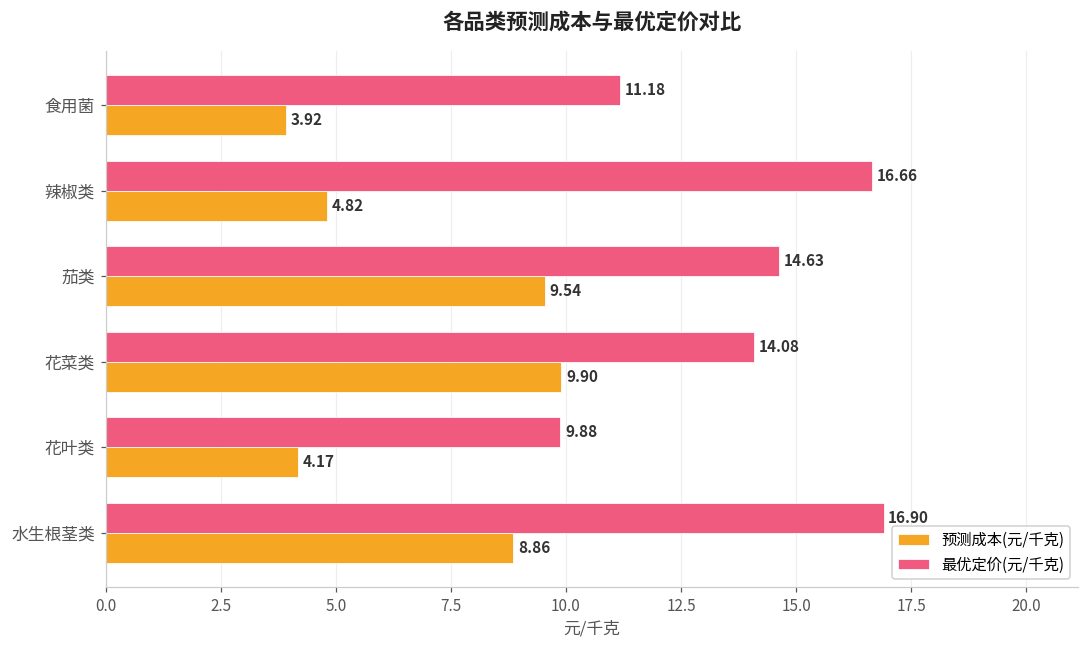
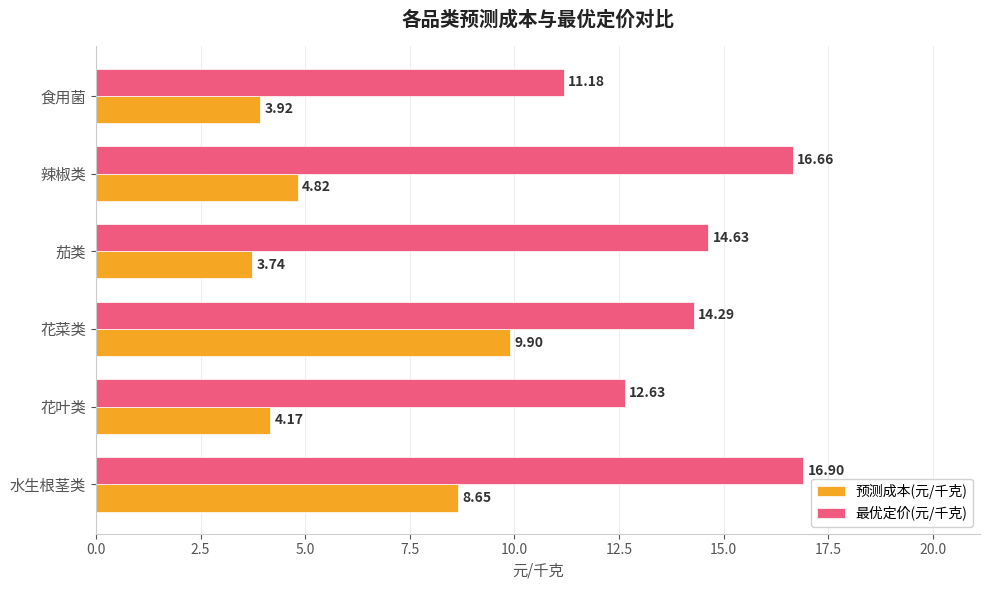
  {
    "预测成本(元/千克)": {
      "食用菌": 3.92,
      "辣椒类": 4.82,
-     "茄类": 9.54,
+     "茄类": 3.74,
      "花菜类": 9.90,
      "花叶类": 4.17,
-     "水生根茎类": 8.86
+     "水生根茎类": 8.65
    },
    "最优定价(元/千克)": {
      "食用菌": 11.18,
      "辣椒类": 16.66,
      "茄类": 14.63,
-     "花菜类": 14.08,
-     "花叶类": 9.88,
+     "花菜类": 14.29,
+     "花叶类": 12.63,
      "水生根茎类": 16.90
    }
  }
